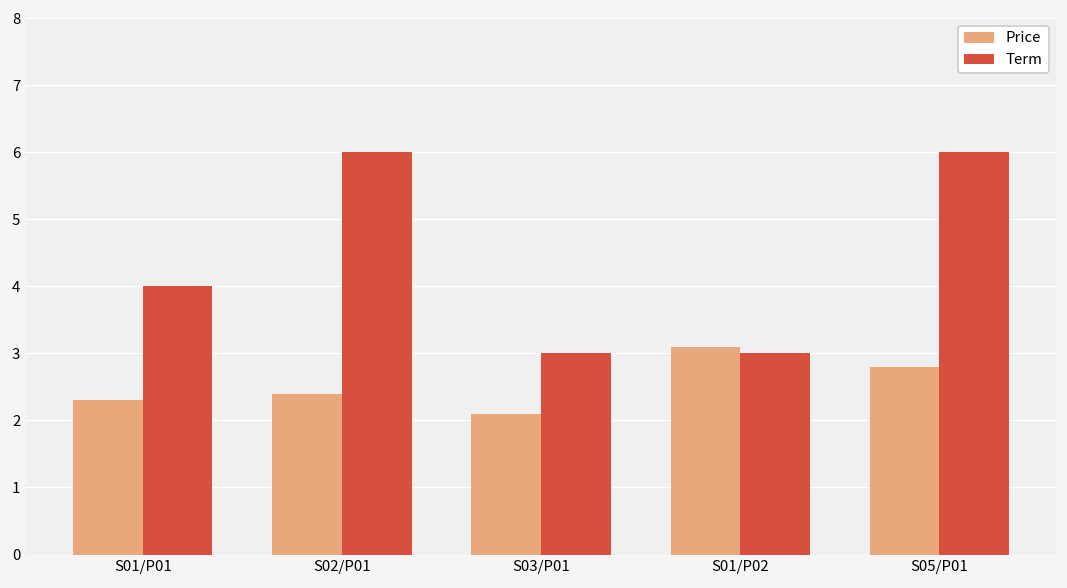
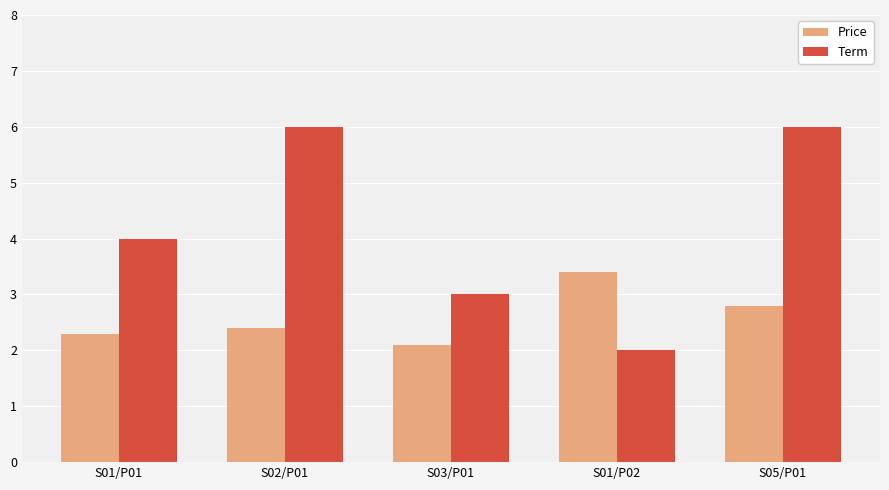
  {
    "Price": {
      "S01/P01": 2.3,
      "S02/P01": 2.4,
      "S03/P01": 2.1,
-     "S01/P02": 3.1,
+     "S01/P02": 3.4,
      "S05/P01": 2.8
    },
    "Term": {
      "S01/P01": 4,
      "S02/P01": 6,
      "S03/P01": 3,
-     "S01/P02": 3,
+     "S01/P02": 2,
      "S05/P01": 6
    }
  }
